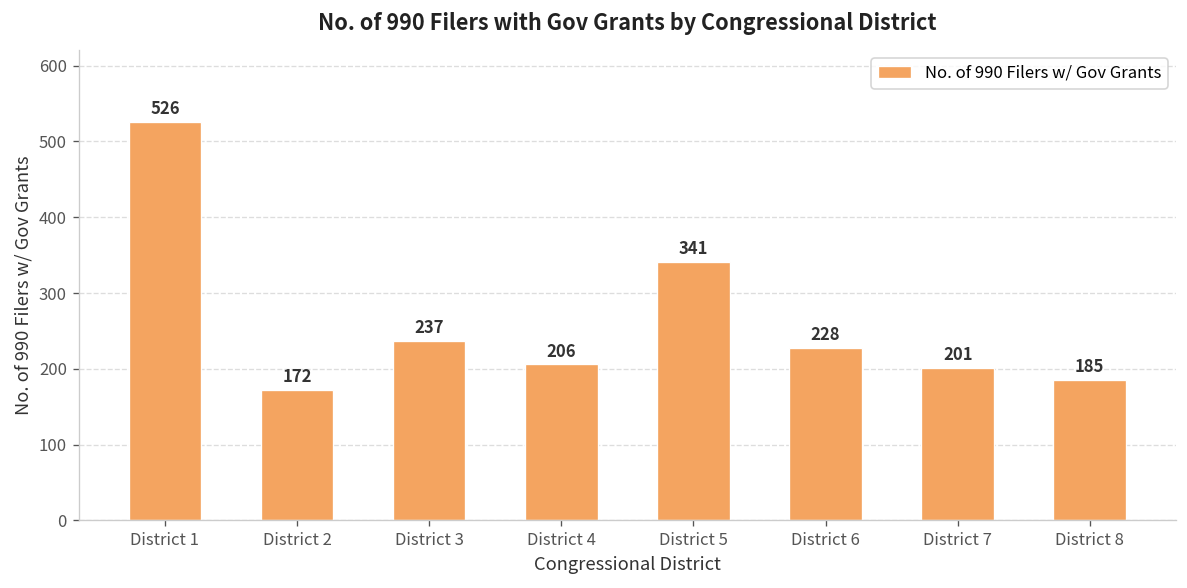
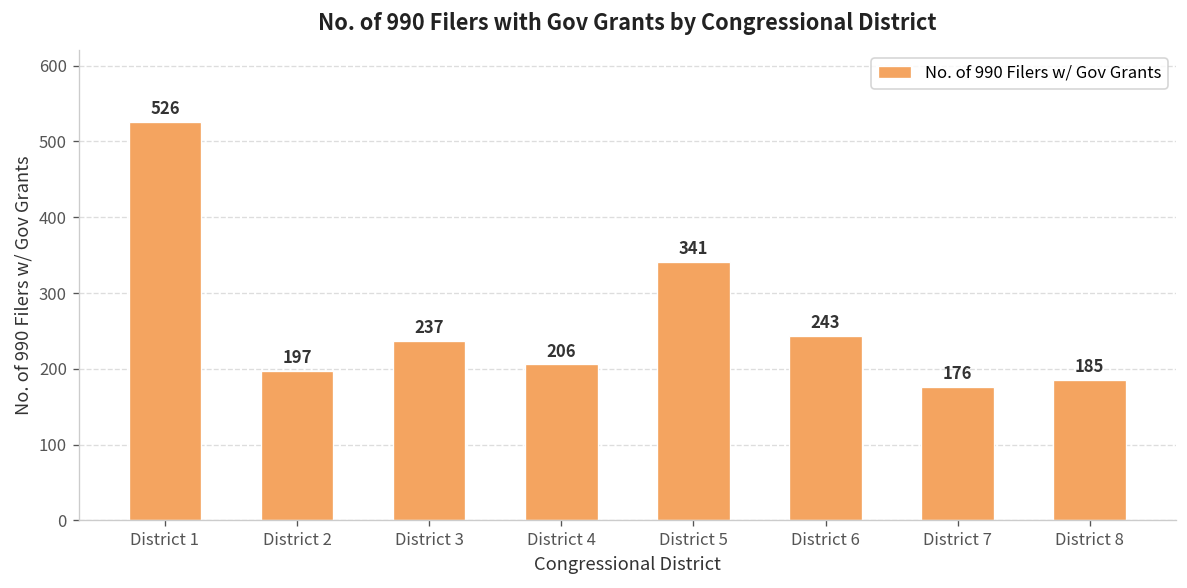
  {
    "District 1": 526,
-   "District 2": 172,
+   "District 2": 197,
    "District 3": 237,
    "District 4": 206,
    "District 5": 341,
-   "District 6": 228,
-   "District 7": 201,
+   "District 6": 243,
+   "District 7": 176,
    "District 8": 185
  }
